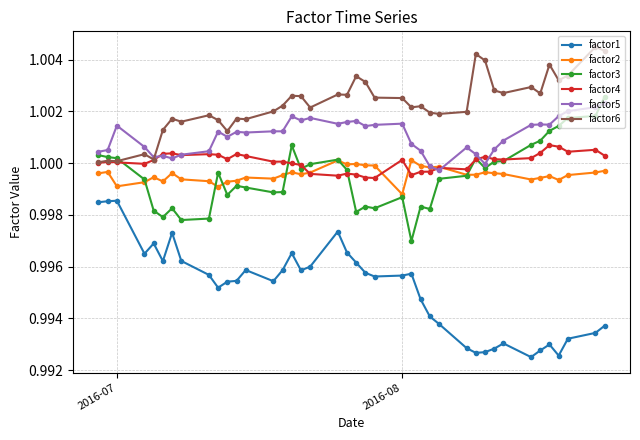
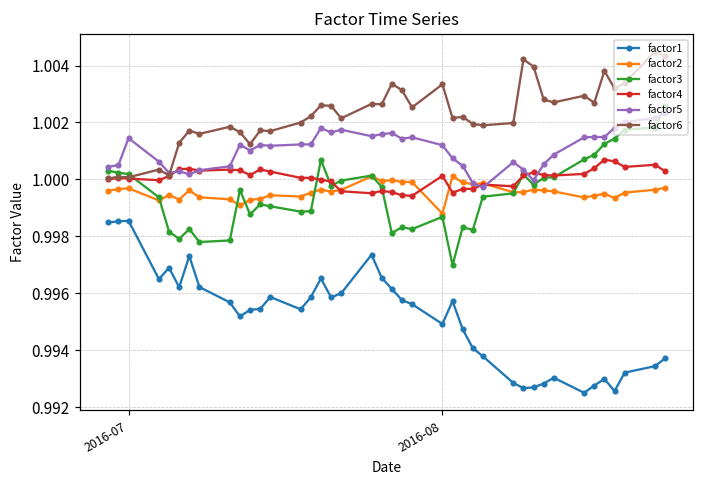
  {
    "factor1": {
      "2016-07": 0.9985,
-     "2016-08": 0.9957
+     "2016-08": 0.9949
    },
    "factor2": {
-     "2016-07": 0.9991,
+     "2016-07": 0.9997,
      "2016-08": 0.9988
    },
    "factor3": {
      "2016-07": 1.0002,
      "2016-08": 0.9987
    },
    "factor4": {
      "2016-08": 1.0001
    },
    "factor5": {
      "2016-07": 1.0014,
-     "2016-08": 1.0015
+     "2016-08": 1.0012
    },
    "factor6": {
-     "2016-08": 1.0025
+     "2016-08": 1.0033
    }
  }
